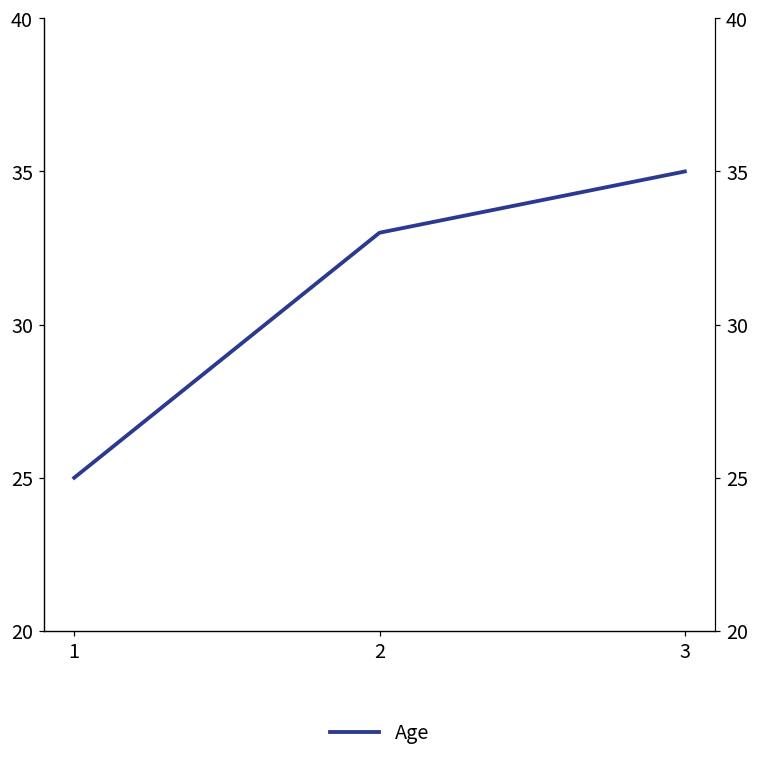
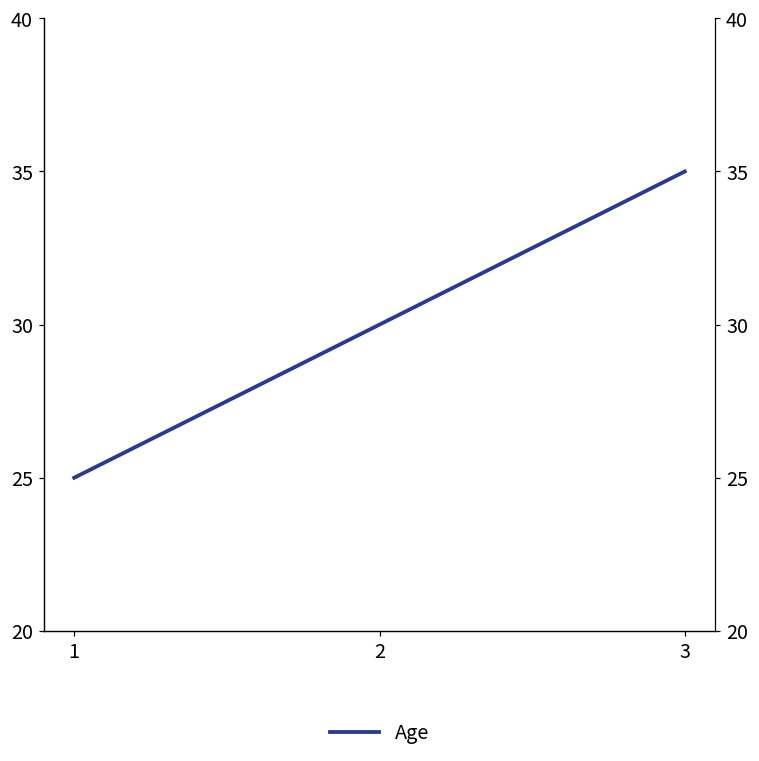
  {
    "1": 25,
-   "2": 33,
+   "2": 30,
    "3": 35
  }
